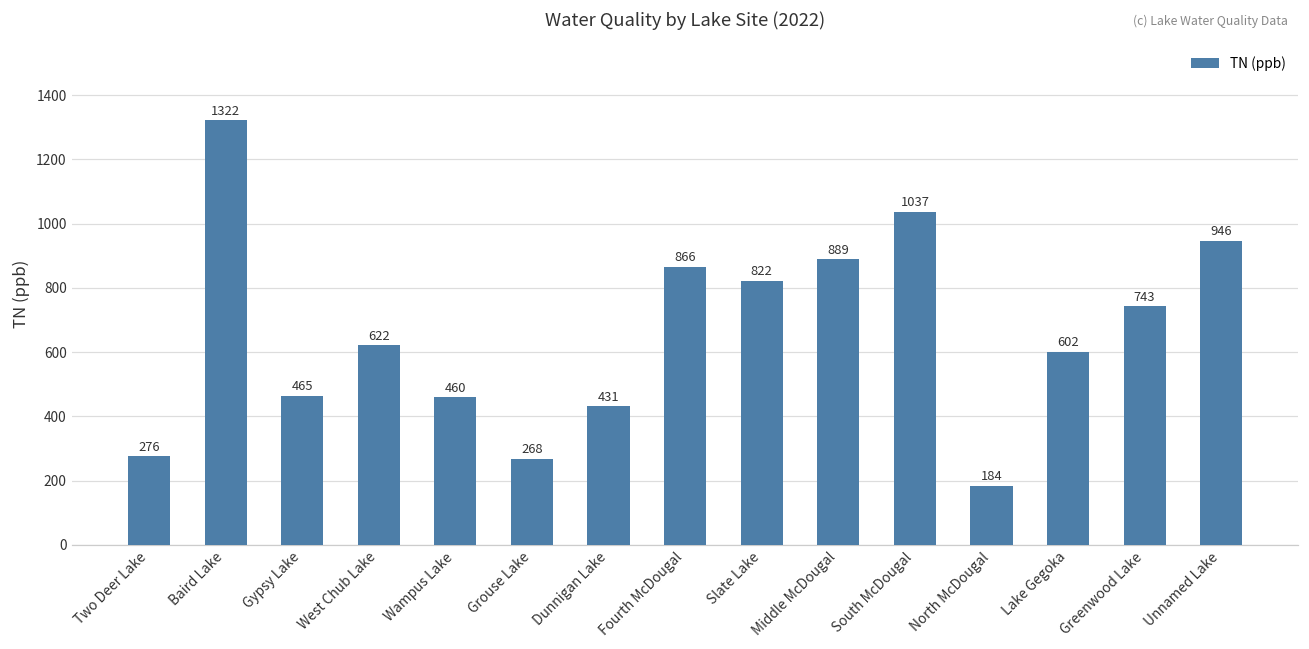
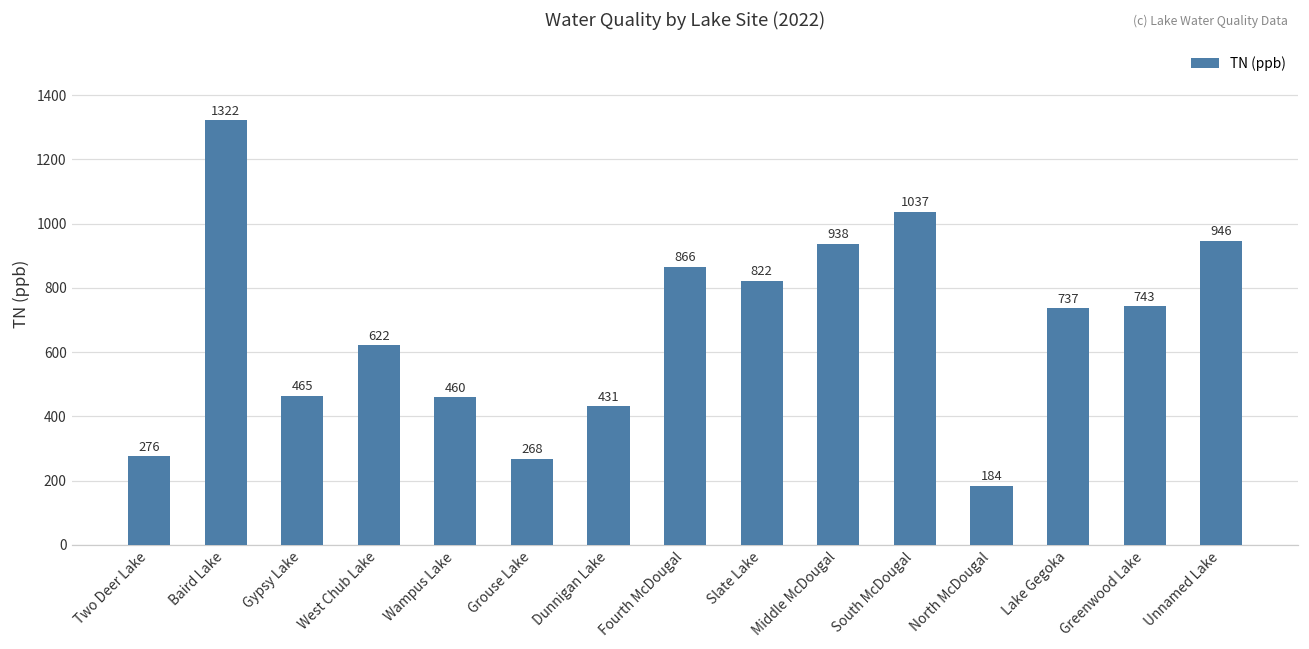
  {
    "Two Deer Lake": 276,
    "Baird Lake": 1322,
    "Gypsy Lake": 465,
    "West Chub Lake": 622,
    "Wampus Lake": 460,
    "Grouse Lake": 268,
    "Dunnigan Lake": 431,
    "Fourth McDougal": 866,
    "Slate Lake": 822,
-   "Middle McDougal": 889,
+   "Middle McDougal": 938,
    "South McDougal": 1037,
    "North McDougal": 184,
-   "Lake Gegoka": 602,
+   "Lake Gegoka": 737,
    "Greenwood Lake": 743,
    "Unnamed Lake": 946
  }
